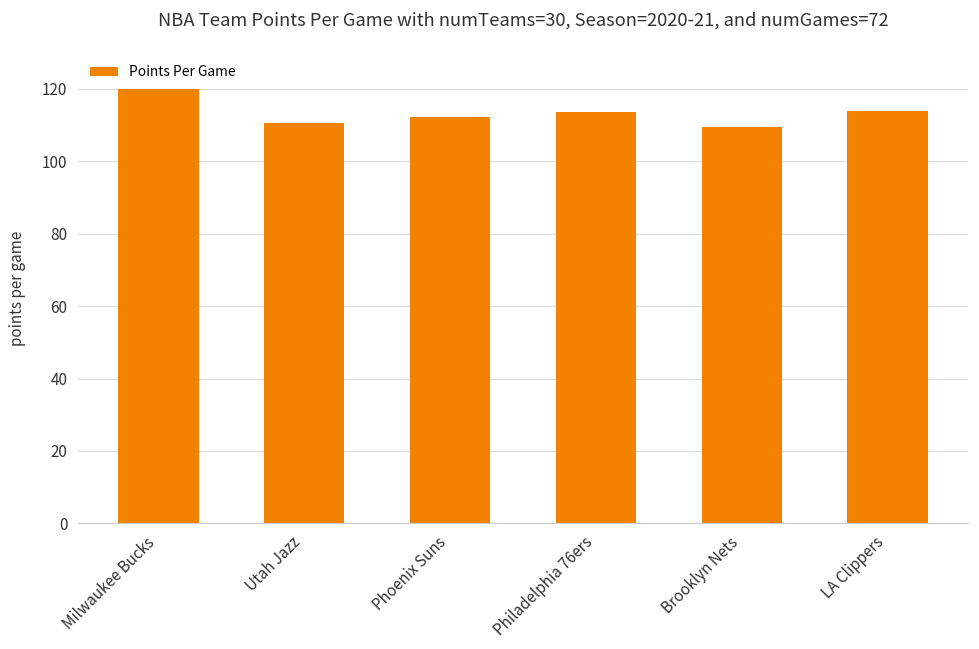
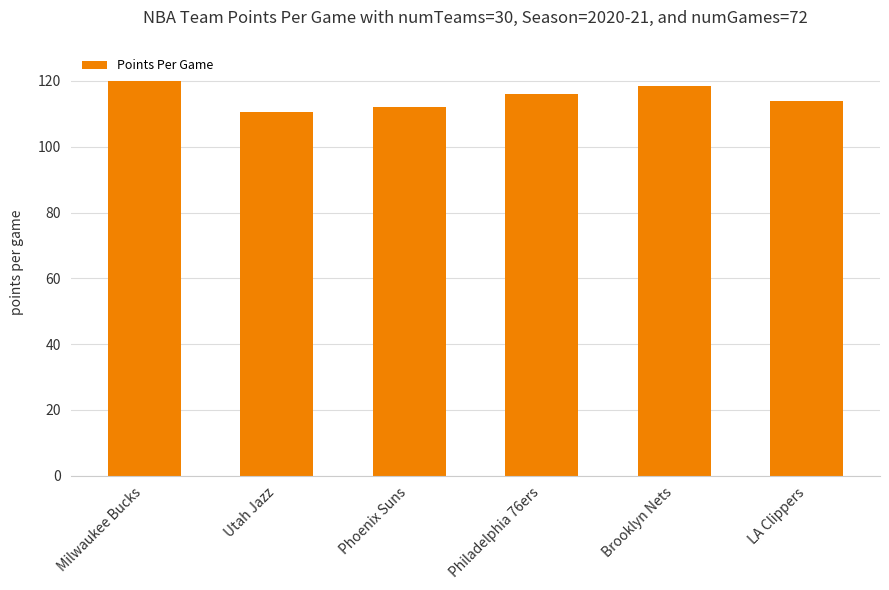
  {
    "Milwaukee Bucks": 120,
    "Utah Jazz": 111,
    "Phoenix Suns": 112,
-   "Philadelphia 76ers": 114,
-   "Brooklyn Nets": 110,
+   "Philadelphia 76ers": 116,
+   "Brooklyn Nets": 119,
    "LA Clippers": 114
  }
